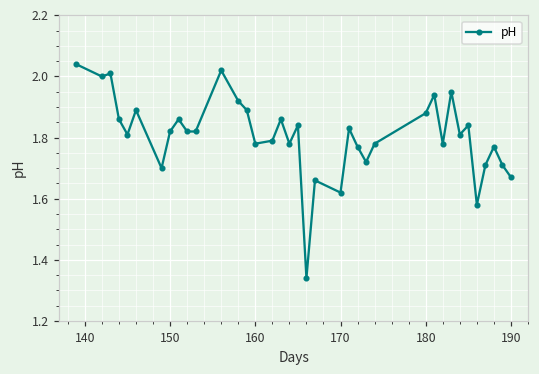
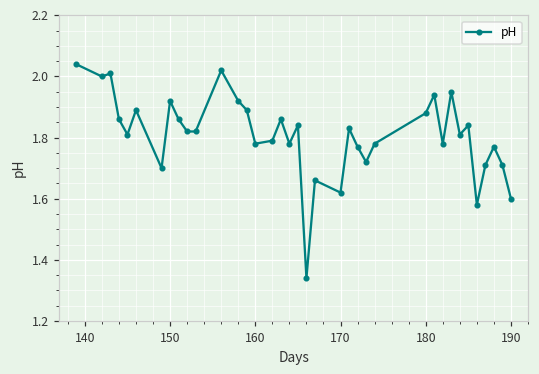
  {
-   "150": 1.82,
+   "150": 1.92,
    "160": 1.78,
    "170": 1.62,
    "180": 1.88,
-   "190": 1.67
+   "190": 1.60
  }
